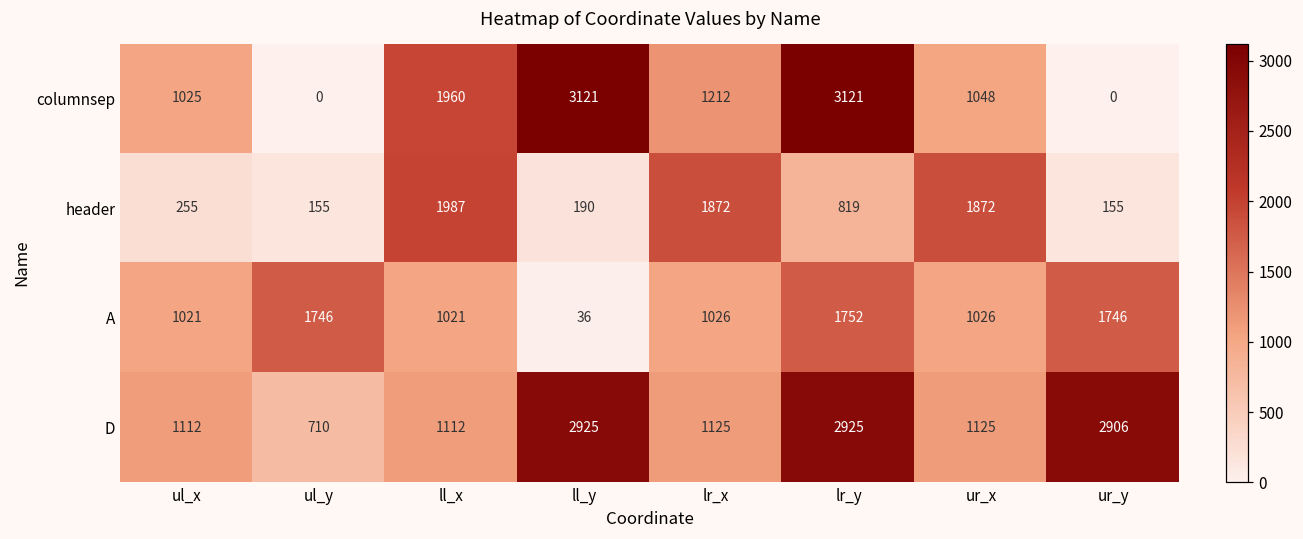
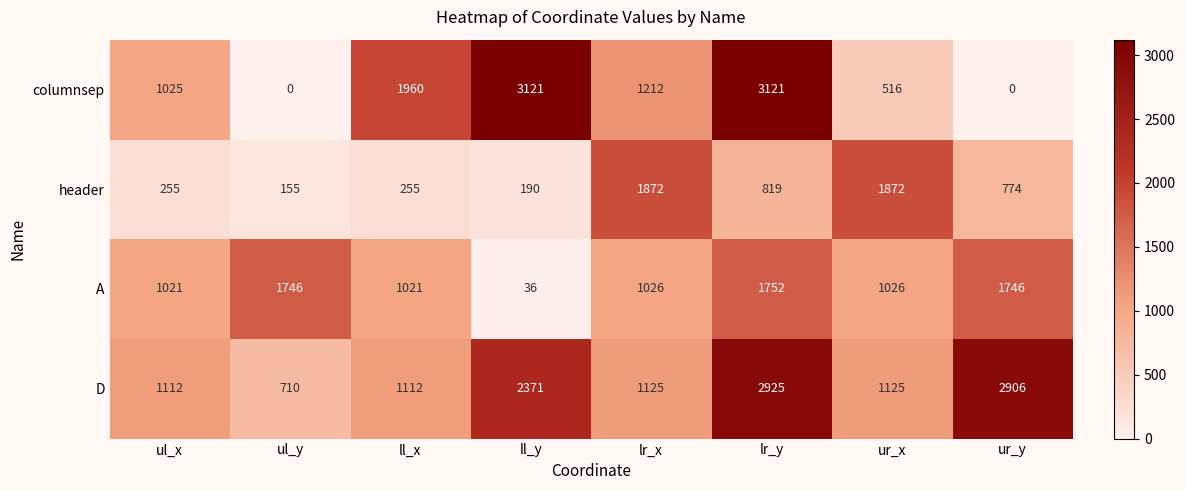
  {
    "columnsep": {
      "ul_x": 1025,
      "ul_y": 0,
      "ll_x": 1960,
      "ll_y": 3121,
      "lr_x": 1212,
      "lr_y": 3121,
-     "ur_x": 1048,
+     "ur_x": 516,
      "ur_y": 0
    },
    "header": {
      "ul_x": 255,
      "ul_y": 155,
-     "ll_x": 1987,
+     "ll_x": 255,
      "ll_y": 190,
      "lr_x": 1872,
      "lr_y": 819,
      "ur_x": 1872,
-     "ur_y": 155
+     "ur_y": 774
    },
    "A": {
      "ul_x": 1021,
      "ul_y": 1746,
      "ll_x": 1021,
      "ll_y": 36,
      "lr_x": 1026,
      "lr_y": 1752,
      "ur_x": 1026,
      "ur_y": 1746
    },
    "D": {
      "ul_x": 1112,
      "ul_y": 710,
      "ll_x": 1112,
-     "ll_y": 2925,
+     "ll_y": 2371,
      "lr_x": 1125,
      "lr_y": 2925,
      "ur_x": 1125,
      "ur_y": 2906
    }
  }
